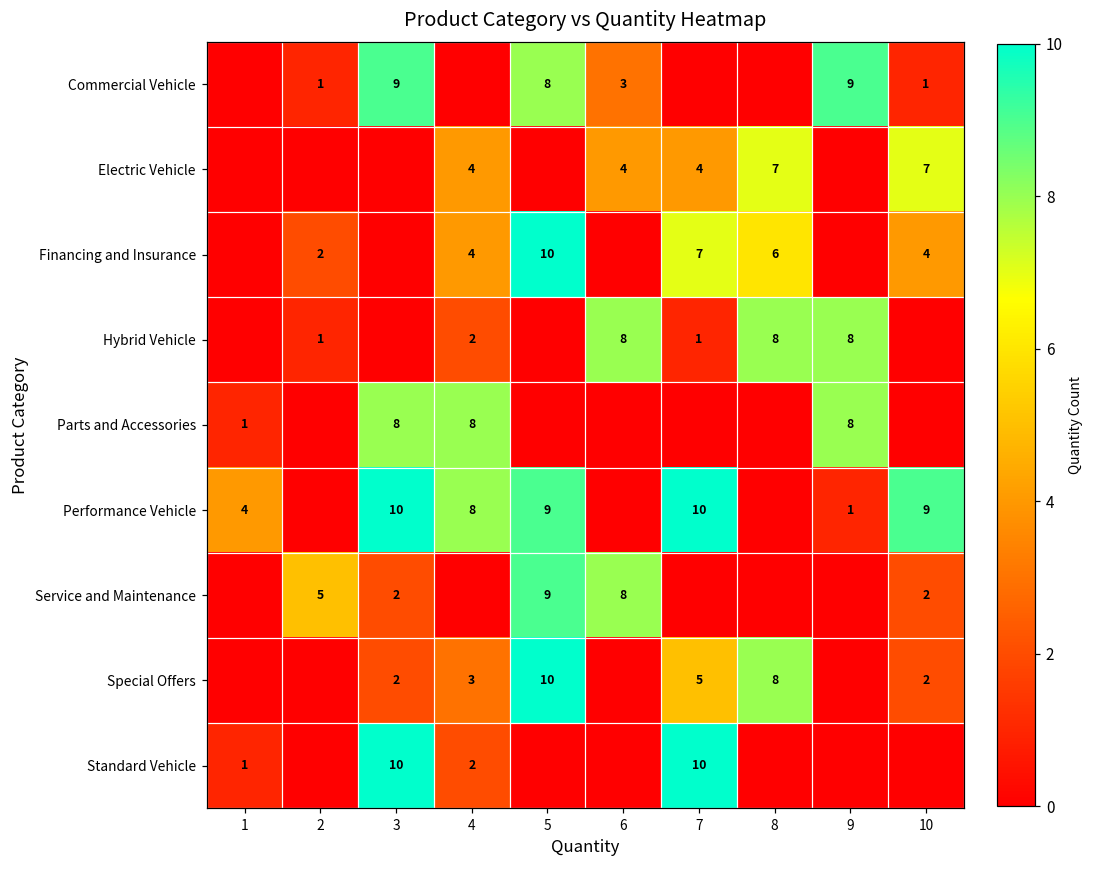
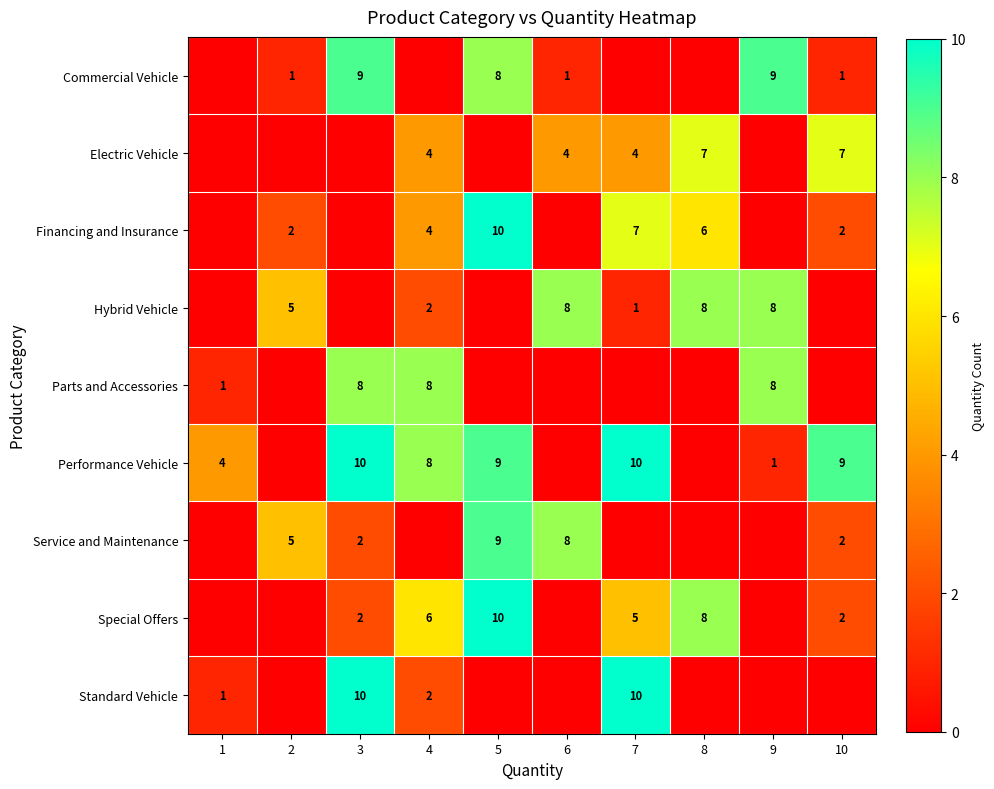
  {
    "Commercial Vehicle": {
      "2": 1,
      "3": 9,
      "5": 8,
-     "6": 3,
+     "6": 1,
      "9": 9,
      "10": 1
    },
    "Electric Vehicle": {
      "4": 4,
      "6": 4,
      "7": 4,
      "8": 7,
      "10": 7
    },
    "Financing and Insurance": {
      "2": 2,
      "4": 4,
      "5": 10,
      "7": 7,
      "8": 6,
-     "10": 4
+     "10": 2
    },
    "Hybrid Vehicle": {
-     "2": 1,
+     "2": 5,
      "4": 2,
      "6": 8,
      "7": 1,
      "8": 8,
      "9": 8
    },
    "Parts and Accessories": {
      "1": 1,
      "3": 8,
      "4": 8,
      "9": 8
    },
    "Performance Vehicle": {
      "1": 4,
      "3": 10,
      "4": 8,
      "5": 9,
      "7": 10,
      "9": 1,
      "10": 9
    },
    "Service and Maintenance": {
      "2": 5,
      "3": 2,
      "5": 9,
      "6": 8,
      "10": 2
    },
    "Special Offers": {
      "3": 2,
-     "4": 3,
+     "4": 6,
      "5": 10,
      "7": 5,
      "8": 8,
      "10": 2
    },
    "Standard Vehicle": {
      "1": 1,
      "3": 10,
      "4": 2,
      "7": 10
    }
  }
